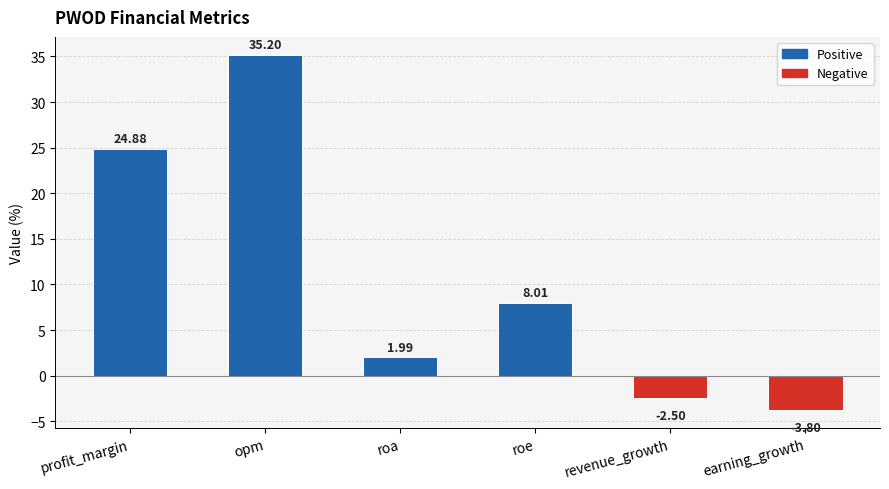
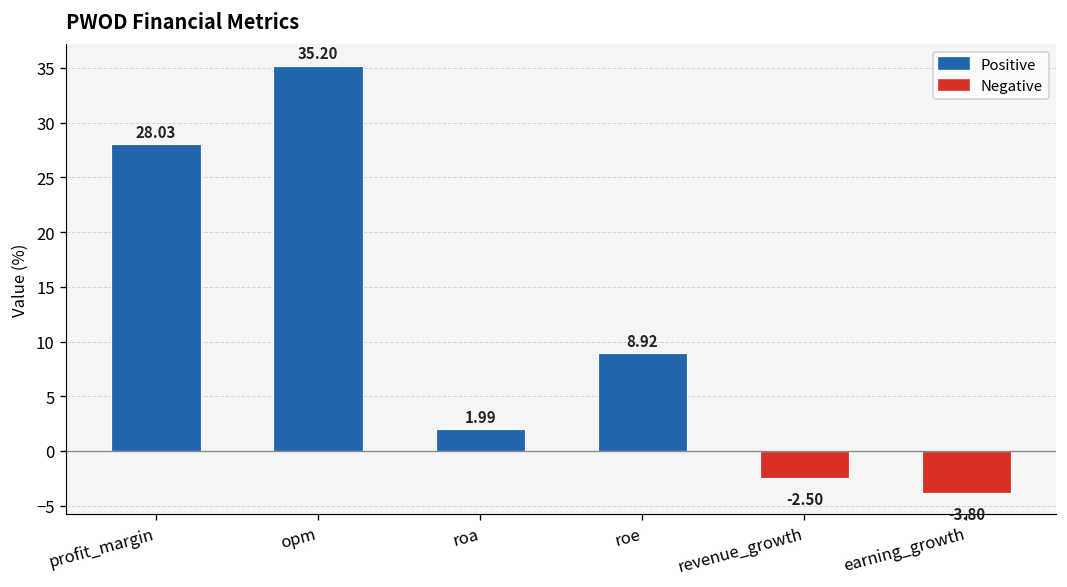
  {
-   "profit_margin": 24.88,
+   "profit_margin": 28.03,
    "opm": 35.20,
    "roa": 1.99,
-   "roe": 8.01,
+   "roe": 8.92,
    "revenue_growth": -2.50,
    "earning_growth": -3.80
  }
